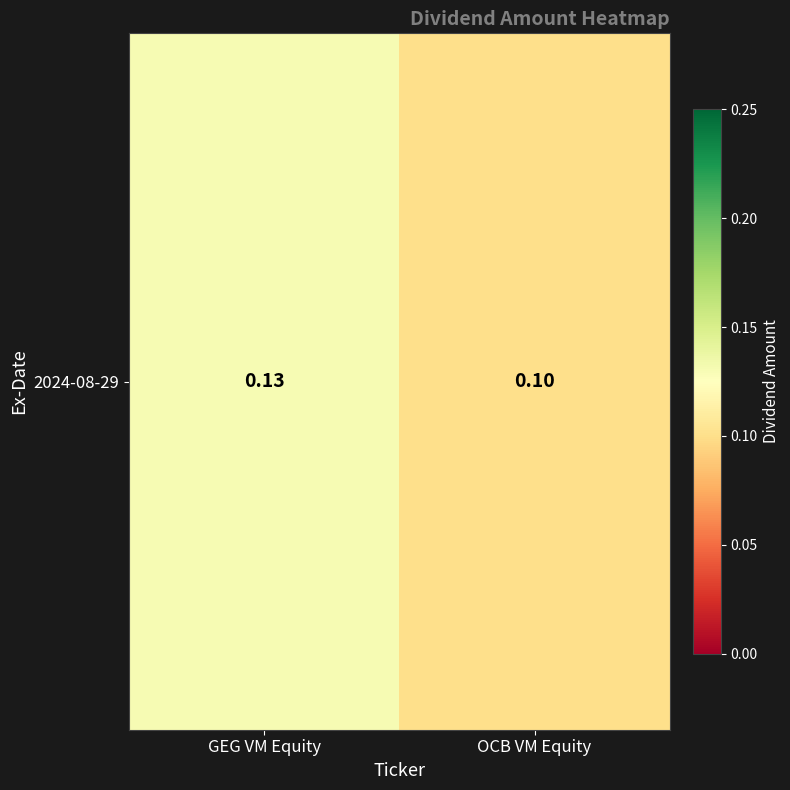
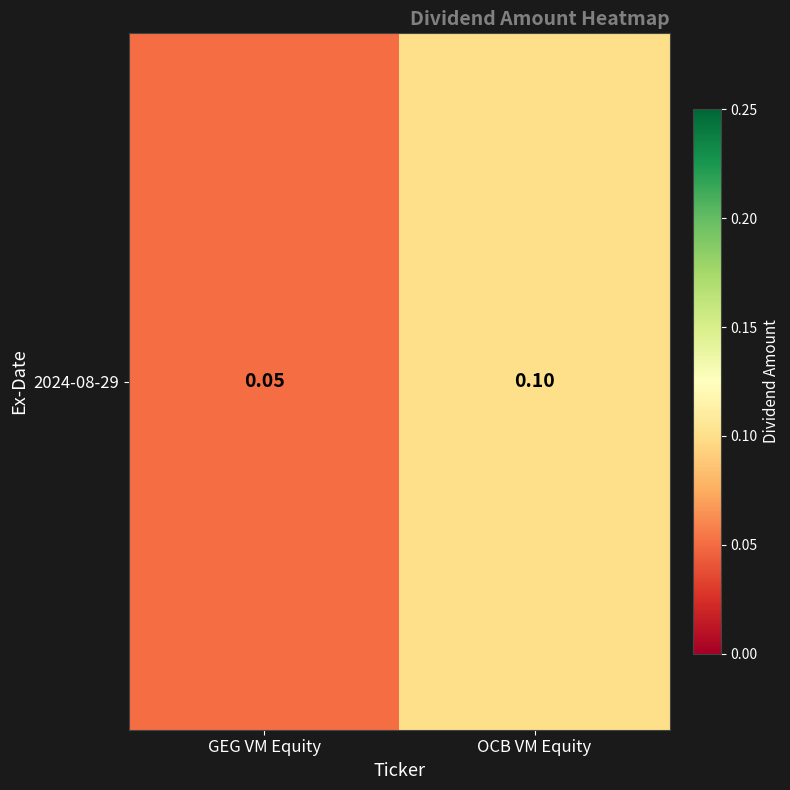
  {
    "2024-08-29": {
-     "GEG VM Equity": 0.13,
+     "GEG VM Equity": 0.05,
      "OCB VM Equity": 0.10
    }
  }
